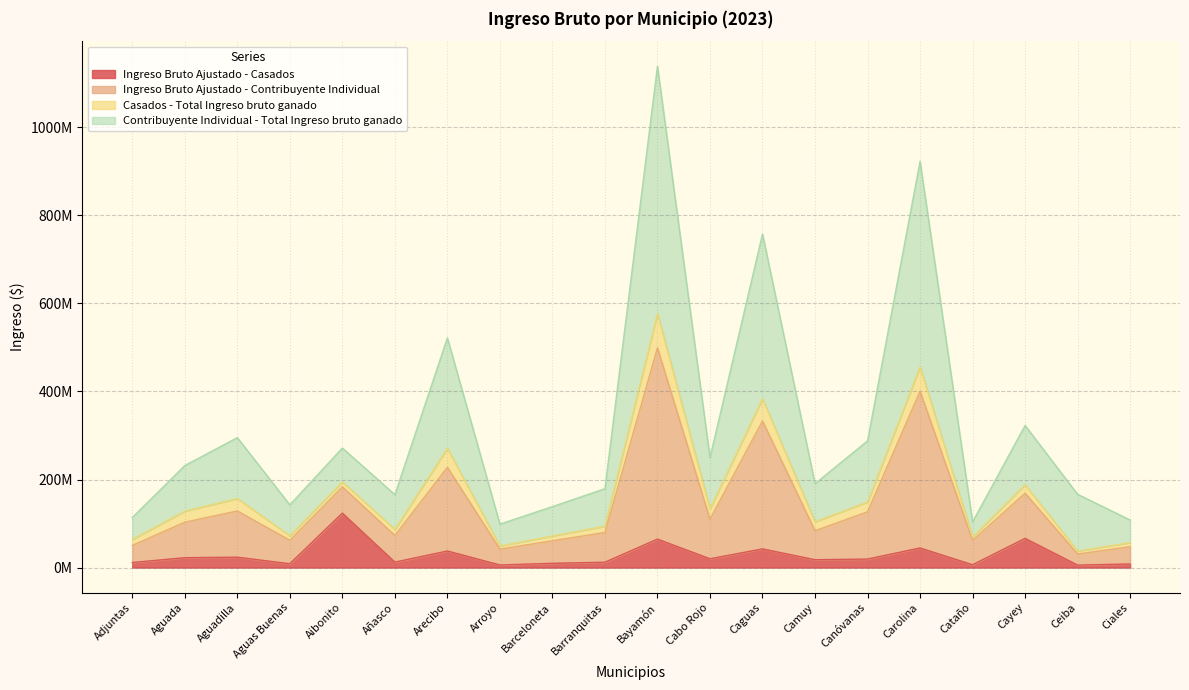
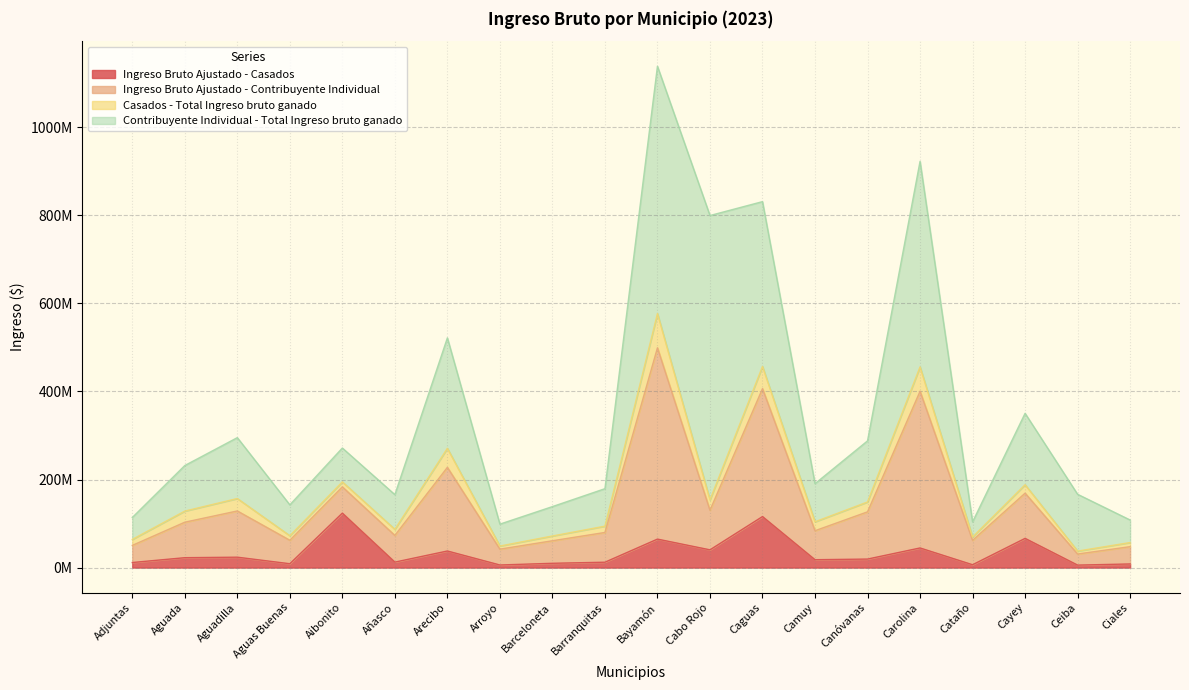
  {
    "Ingreso Bruto Ajustado - Casados": {
      "Adjuntas": 10000000,
      "Aguada": 20000000,
      "Aguadilla": 20000000,
      "Aguas Buenas": 10000000,
      "Aibonito": 120000000,
      "Añasco": 10000000,
      "Arecibo": 40000000,
      "Arroyo": 10000000,
      "Barceloneta": 10000000,
      "Barranquitas": 10000000,
      "Bayamón": 60000000,
-     "Cabo Rojo": 20000000,
-     "Caguas": 40000000,
+     "Cabo Rojo": 40000000,
+     "Caguas": 120000000,
      "Camuy": 20000000,
      "Canóvanas": 20000000,
      "Carolina": 40000000,
      "Cataño": 10000000,
      "Cayey": 70000000,
      "Ceiba": 10000000,
      "Ciales": 10000000
    },
    "Contribuyente Individual - Total Ingreso bruto ganado": {
      "Adjuntas": 50000000,
      "Aguada": 100000000,
      "Aguadilla": 140000000,
      "Aguas Buenas": 70000000,
      "Aibonito": 80000000,
      "Añasco": 80000000,
      "Arecibo": 250000000,
      "Arroyo": 50000000,
      "Barceloneta": 70000000,
      "Barranquitas": 90000000,
      "Bayamón": 560000000,
-     "Cabo Rojo": 120000000,
+     "Cabo Rojo": 650000000,
      "Caguas": 370000000,
      "Camuy": 90000000,
      "Canóvanas": 140000000,
      "Carolina": 470000000,
      "Cataño": 30000000,
-     "Cayey": 130000000,
+     "Cayey": 160000000,
      "Ceiba": 130000000,
      "Ciales": 50000000
    }
  }
